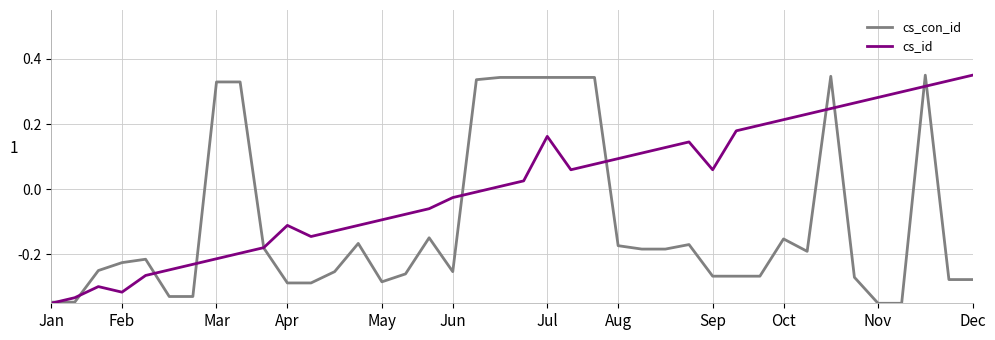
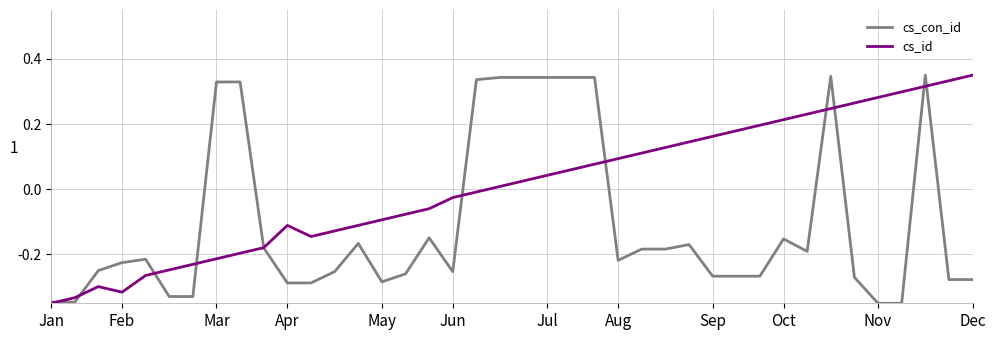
  {
    "cs_con_id": {
      "Feb": -0.23,
      "Mar": 0.33,
      "Apr": -0.29,
      "May": -0.28,
      "Jun": -0.25,
      "Jul": 0.34,
-     "Aug": -0.17,
+     "Aug": -0.22,
      "Sep": -0.27,
      "Oct": -0.15,
      "Nov": -0.35,
      "Dec": -0.28
    },
    "cs_id": {
      "Feb": -0.32,
      "Mar": -0.21,
      "Apr": -0.11,
      "May": -0.09,
      "Jun": -0.03,
-     "Jul": 0.16,
+     "Jul": 0.04,
      "Aug": 0.09,
-     "Sep": 0.06,
+     "Sep": 0.16,
      "Oct": 0.21,
      "Nov": 0.28,
      "Dec": 0.35
    }
  }
